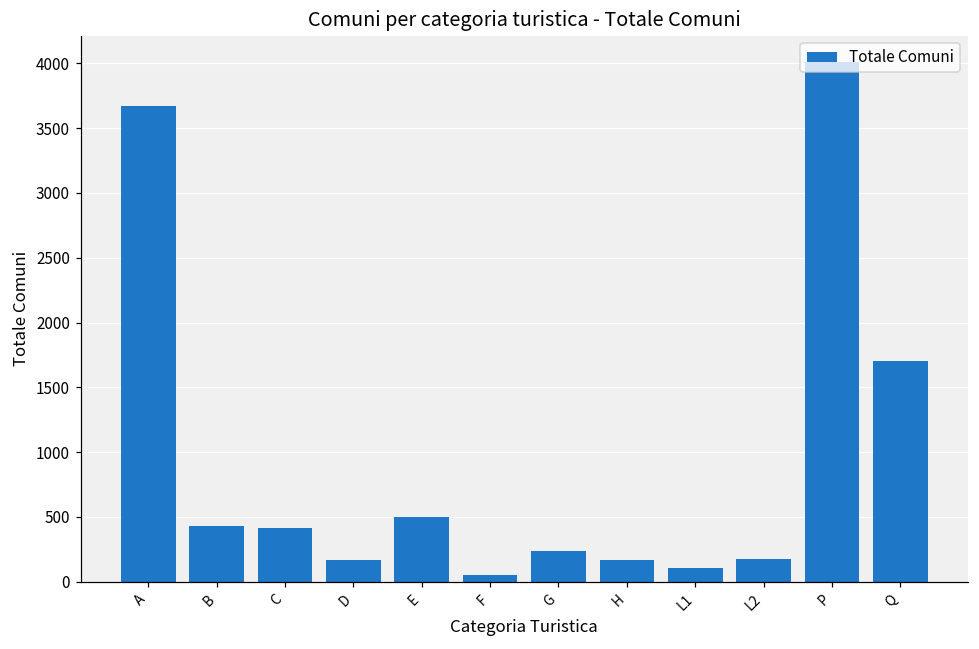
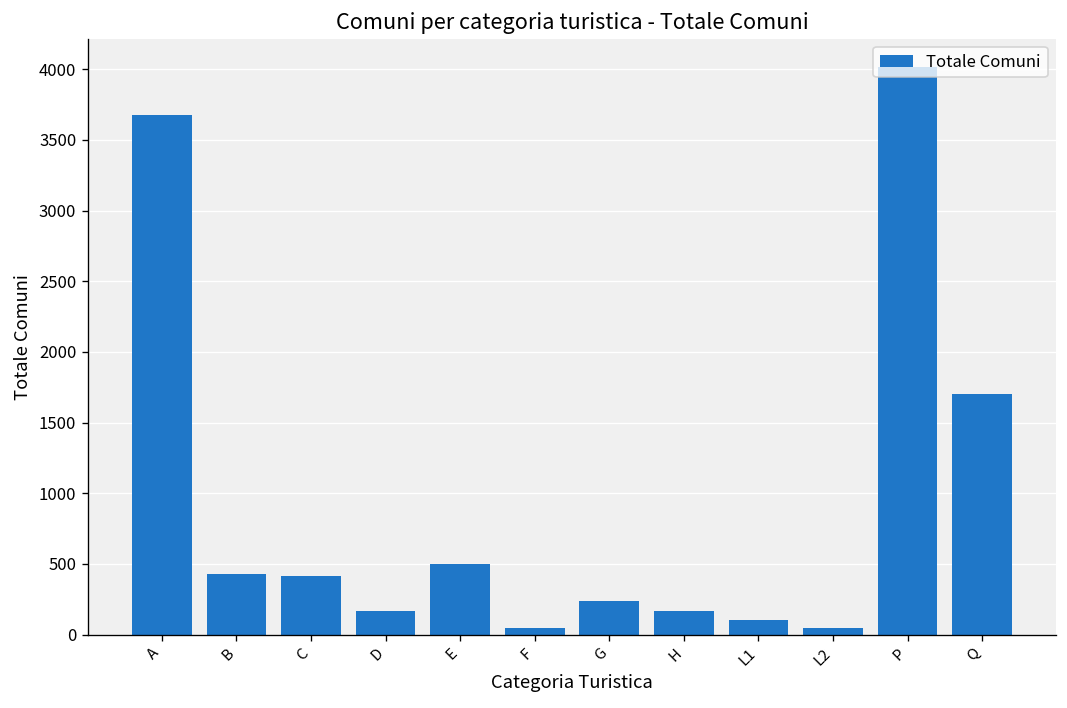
  {
    "A": 3670,
    "B": 430,
    "C": 410,
    "D": 170,
    "E": 500,
    "F": 50,
    "G": 240,
    "H": 170,
    "L1": 100,
-   "L2": 170,
+   "L2": 50,
    "Q": 1700
  }
